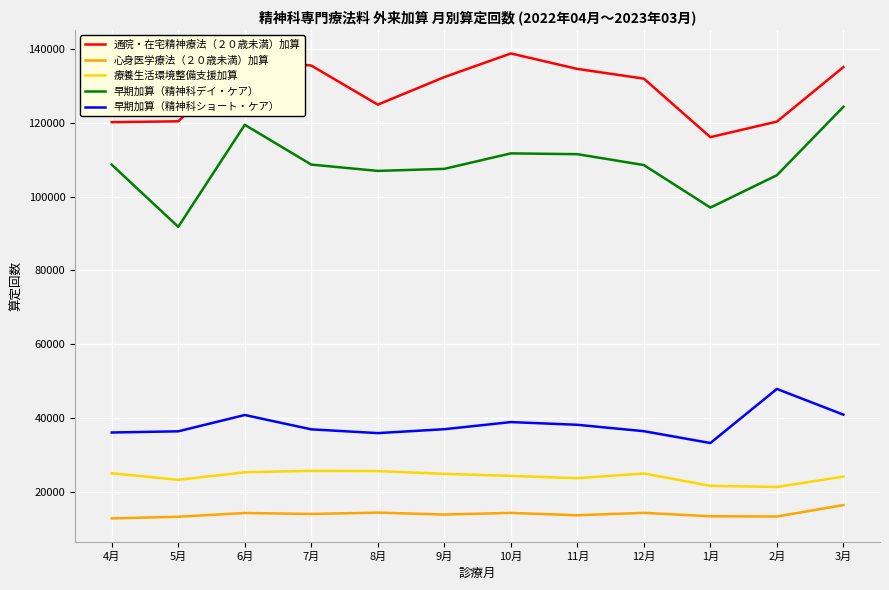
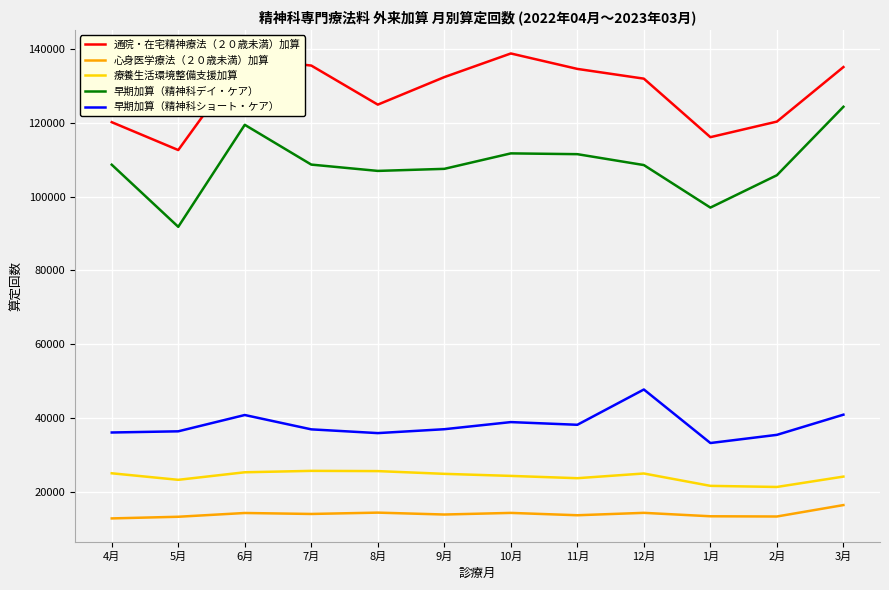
  {
    "通院・在宅精神療法（２０歳未満）加算": {
      "4月": 120000,
-     "5月": 120000,
+     "5月": 113000,
      "7月": 136000,
      "8月": 125000,
      "9月": 132000,
      "10月": 139000,
      "11月": 135000,
      "12月": 132000,
      "1月": 116000,
      "2月": 120000,
      "3月": 135000
    },
    "早期加算（精神科デイ・ケア）": {
      "4月": 109000,
      "5月": 92000,
      "6月": 119000,
      "7月": 109000,
      "8月": 107000,
      "9月": 108000,
      "10月": 112000,
      "11月": 111000,
      "12月": 109000,
      "1月": 97000,
      "2月": 106000,
      "3月": 124000
    },
    "早期加算（精神科ショート・ケア）": {
      "4月": 36000,
      "5月": 36000,
      "6月": 41000,
      "7月": 37000,
      "8月": 36000,
      "9月": 37000,
      "10月": 39000,
      "11月": 38000,
-     "12月": 36000,
+     "12月": 48000,
      "1月": 33000,
-     "2月": 48000,
+     "2月": 35000,
      "3月": 41000
    }
  }
